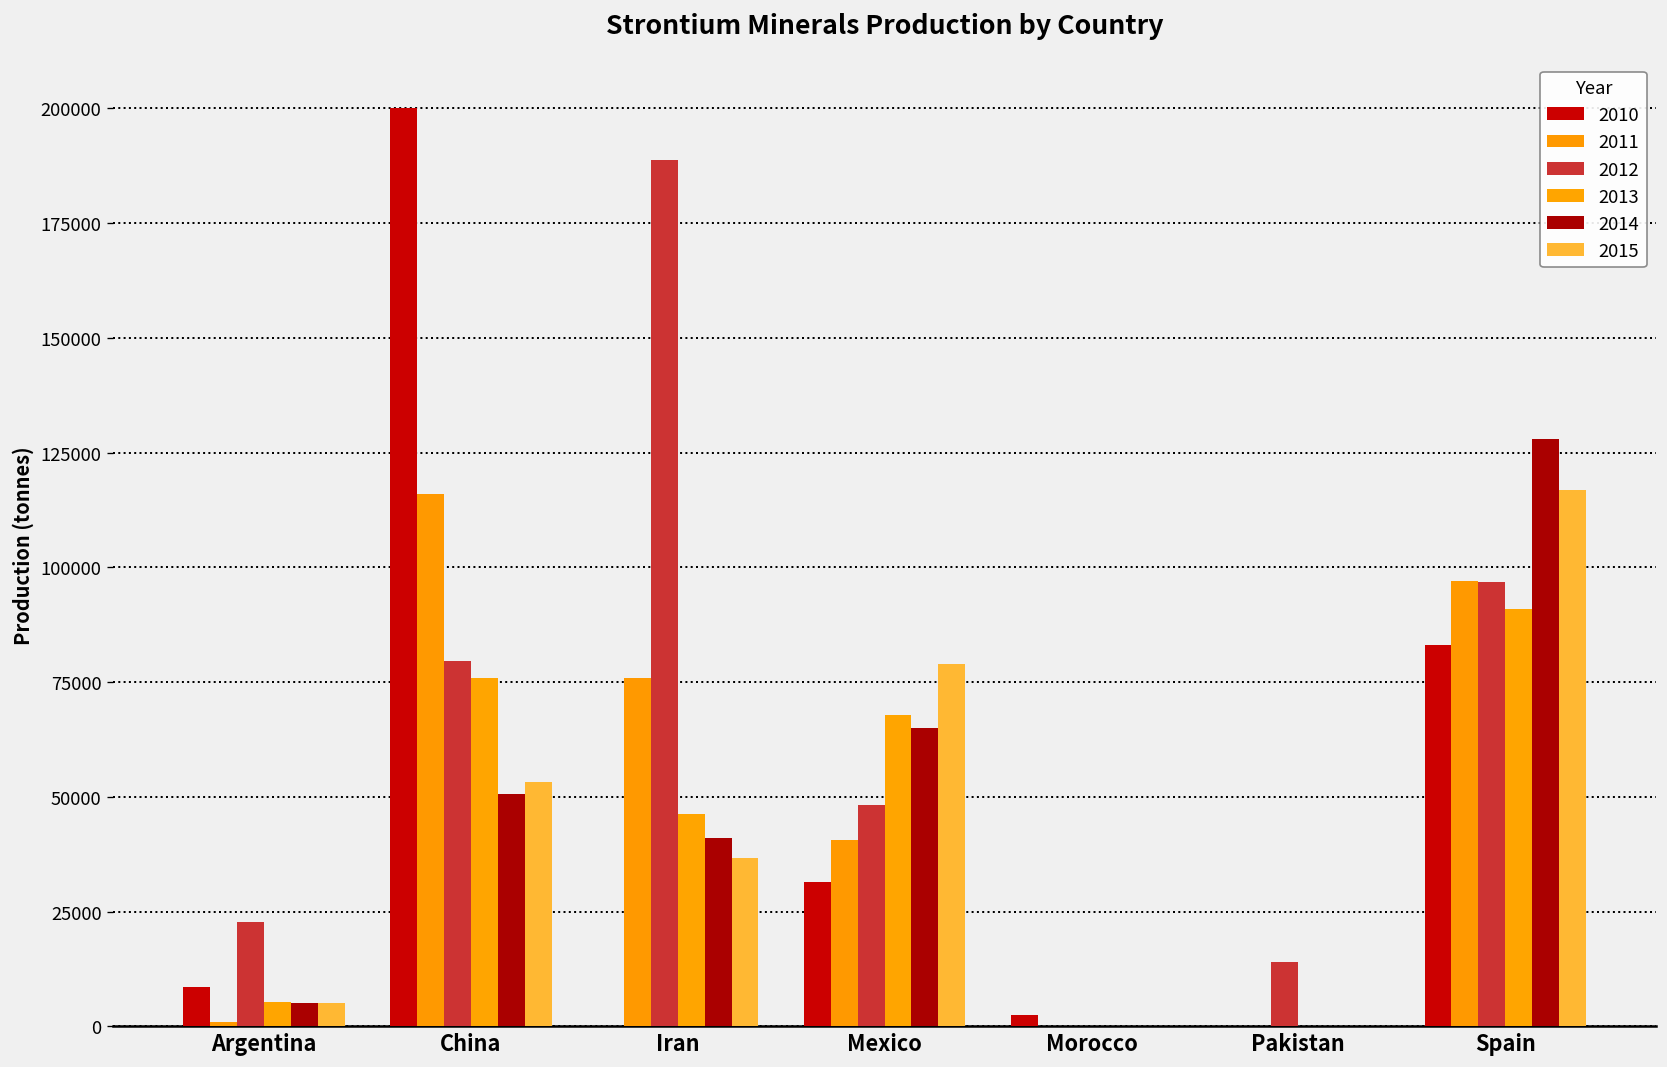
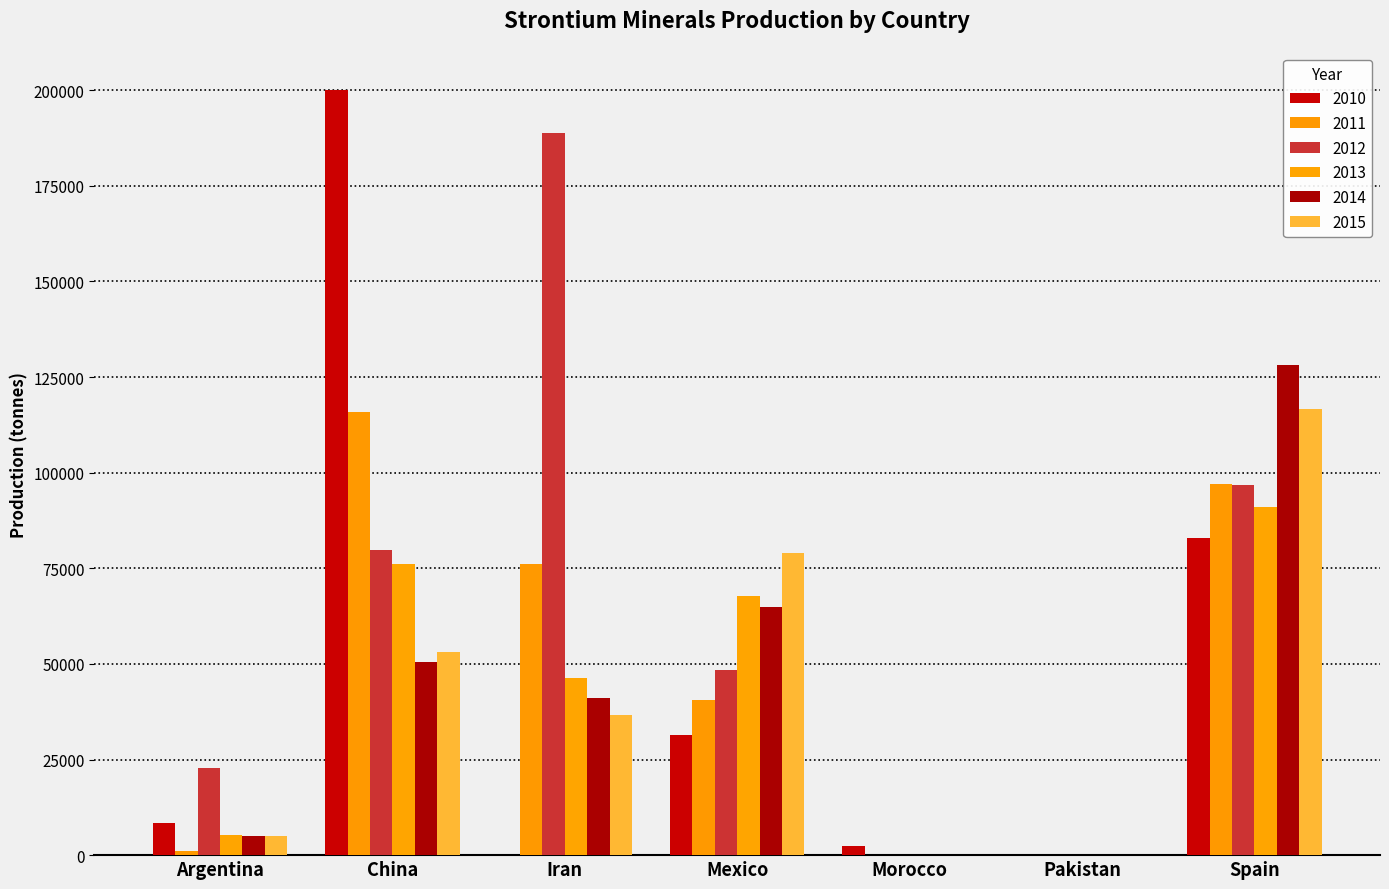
  {
    "2012": {
      "Argentina": 23000,
      "China": 80000,
      "Iran": 189000,
      "Mexico": 48000,
      "Morocco": 0,
-     "Pakistan": 14000,
+     "Pakistan": 0,
      "Spain": 97000
    }
  }
